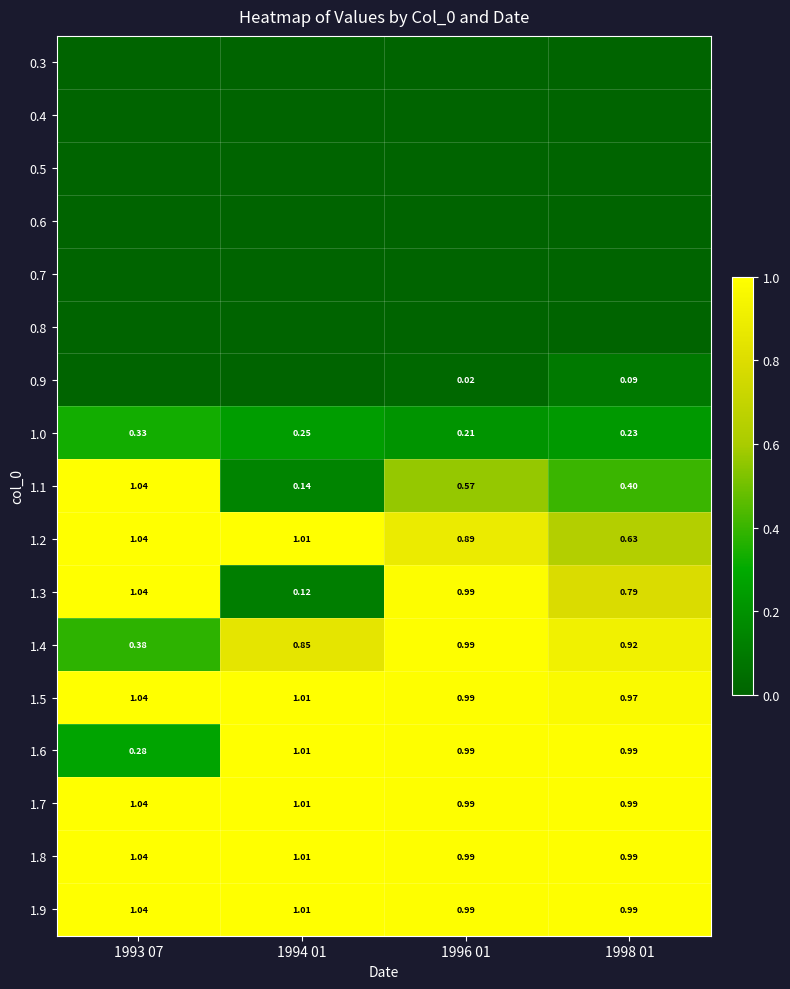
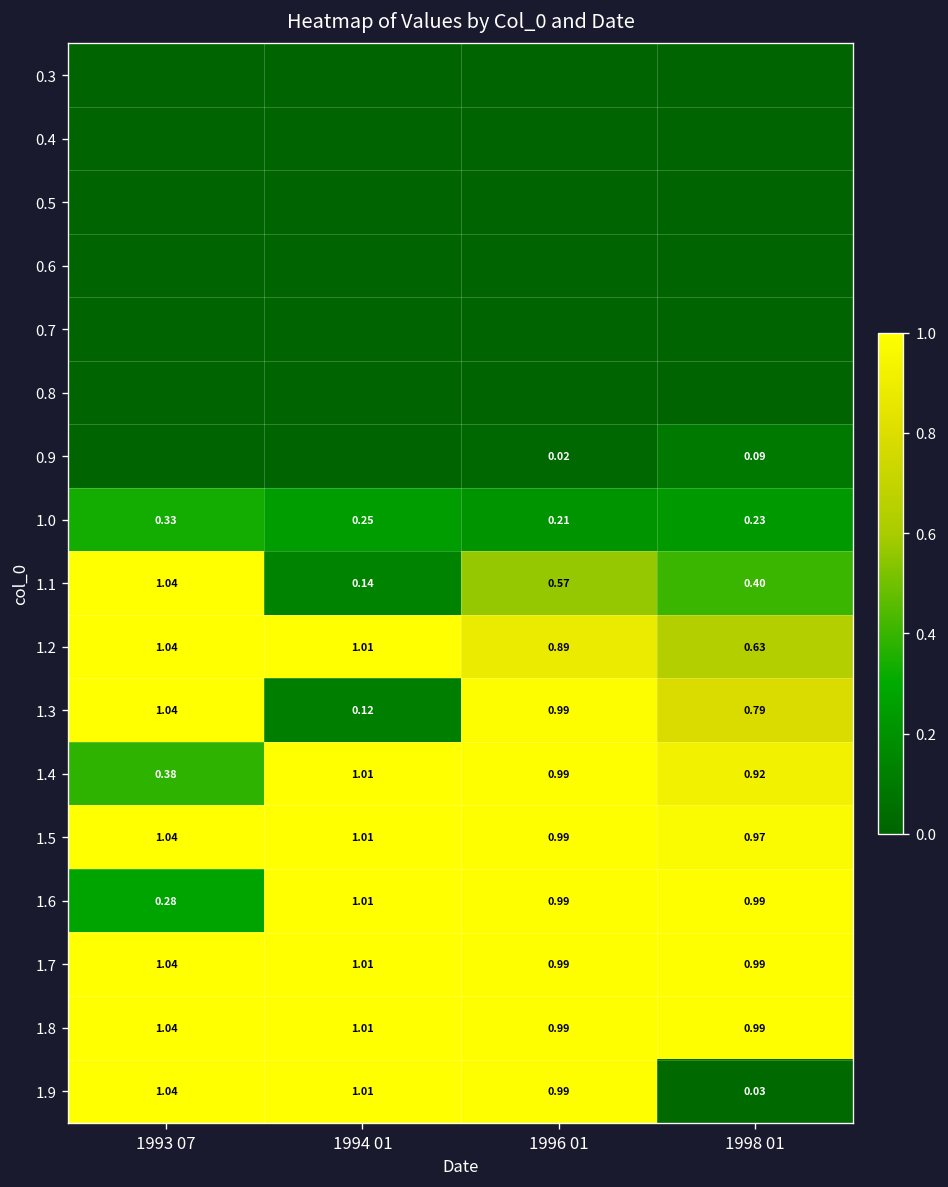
  {
    "0.9": {
      "1996 01": 0.02,
      "1998 01": 0.09
    },
    "1.0": {
      "1993 07": 0.33,
      "1994 01": 0.25,
      "1996 01": 0.21,
      "1998 01": 0.23
    },
    "1.1": {
      "1993 07": 1.04,
      "1994 01": 0.14,
      "1996 01": 0.57,
      "1998 01": 0.40
    },
    "1.2": {
      "1993 07": 1.04,
      "1994 01": 1.01,
      "1996 01": 0.89,
      "1998 01": 0.63
    },
    "1.3": {
      "1993 07": 1.04,
      "1994 01": 0.12,
      "1996 01": 0.99,
      "1998 01": 0.79
    },
    "1.4": {
      "1993 07": 0.38,
-     "1994 01": 0.85,
+     "1994 01": 1.01,
      "1996 01": 0.99,
      "1998 01": 0.92
    },
    "1.5": {
      "1993 07": 1.04,
      "1994 01": 1.01,
      "1996 01": 0.99,
      "1998 01": 0.97
    },
    "1.6": {
      "1993 07": 0.28,
      "1994 01": 1.01,
      "1996 01": 0.99,
      "1998 01": 0.99
    },
    "1.7": {
      "1993 07": 1.04,
      "1994 01": 1.01,
      "1996 01": 0.99,
      "1998 01": 0.99
    },
    "1.8": {
      "1993 07": 1.04,
      "1994 01": 1.01,
      "1996 01": 0.99,
      "1998 01": 0.99
    },
    "1.9": {
      "1993 07": 1.04,
      "1994 01": 1.01,
      "1996 01": 0.99,
-     "1998 01": 0.99
+     "1998 01": 0.03
    }
  }
